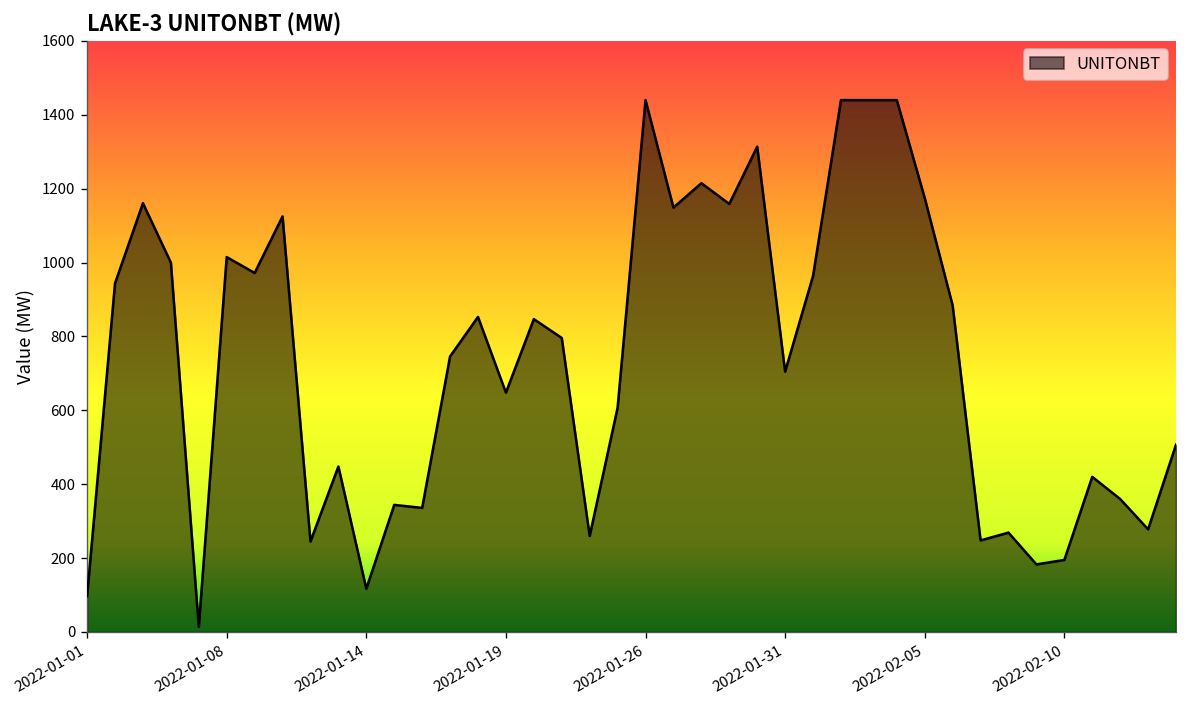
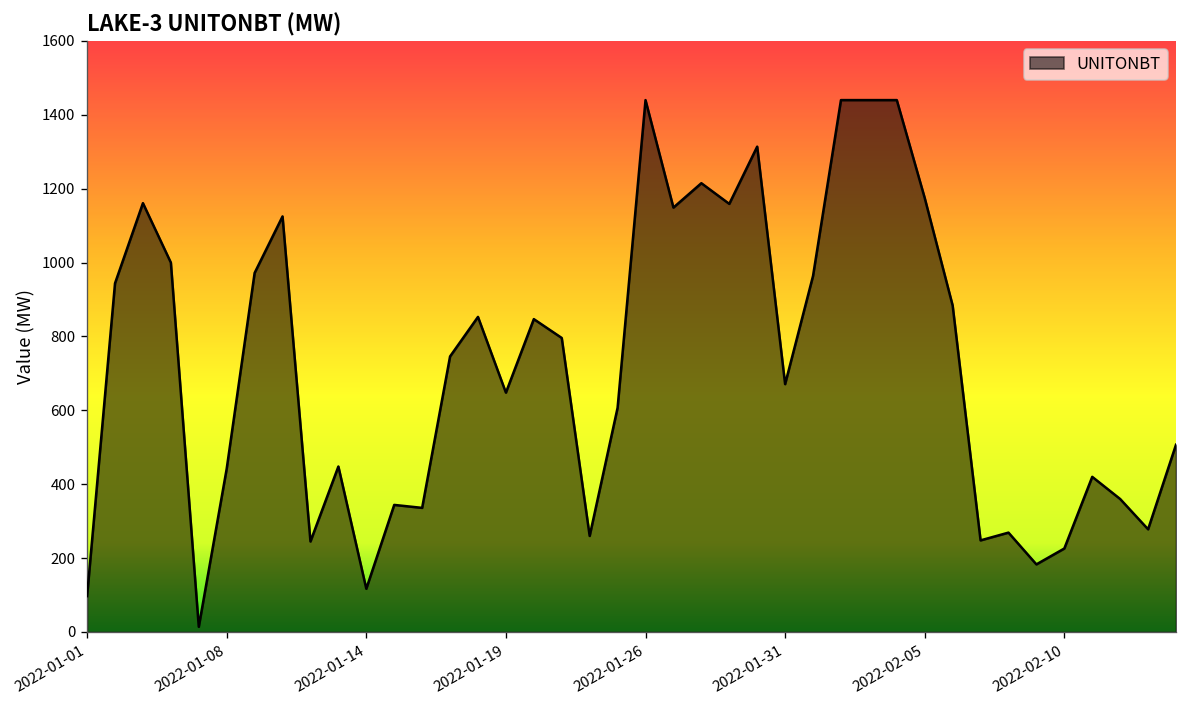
  {
    "2022-01-01": 100,
-   "2022-01-08": 1020,
+   "2022-01-08": 440,
    "2022-01-14": 120,
    "2022-01-19": 650,
    "2022-01-26": 1440,
-   "2022-01-31": 710,
+   "2022-01-31": 670,
    "2022-02-05": 1180,
-   "2022-02-10": 200
+   "2022-02-10": 230
  }
